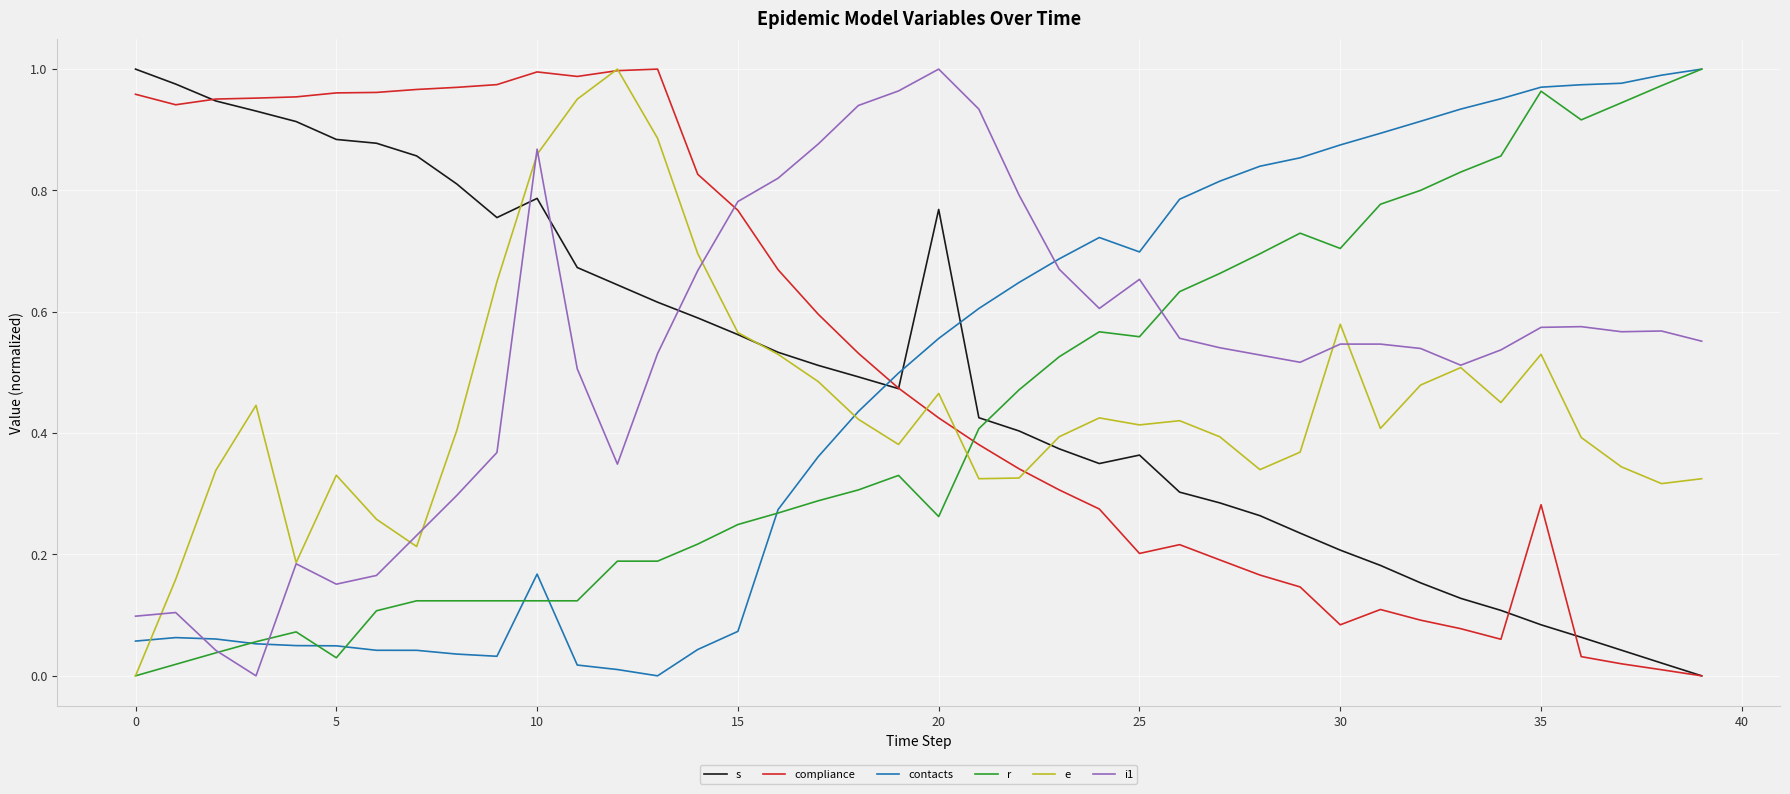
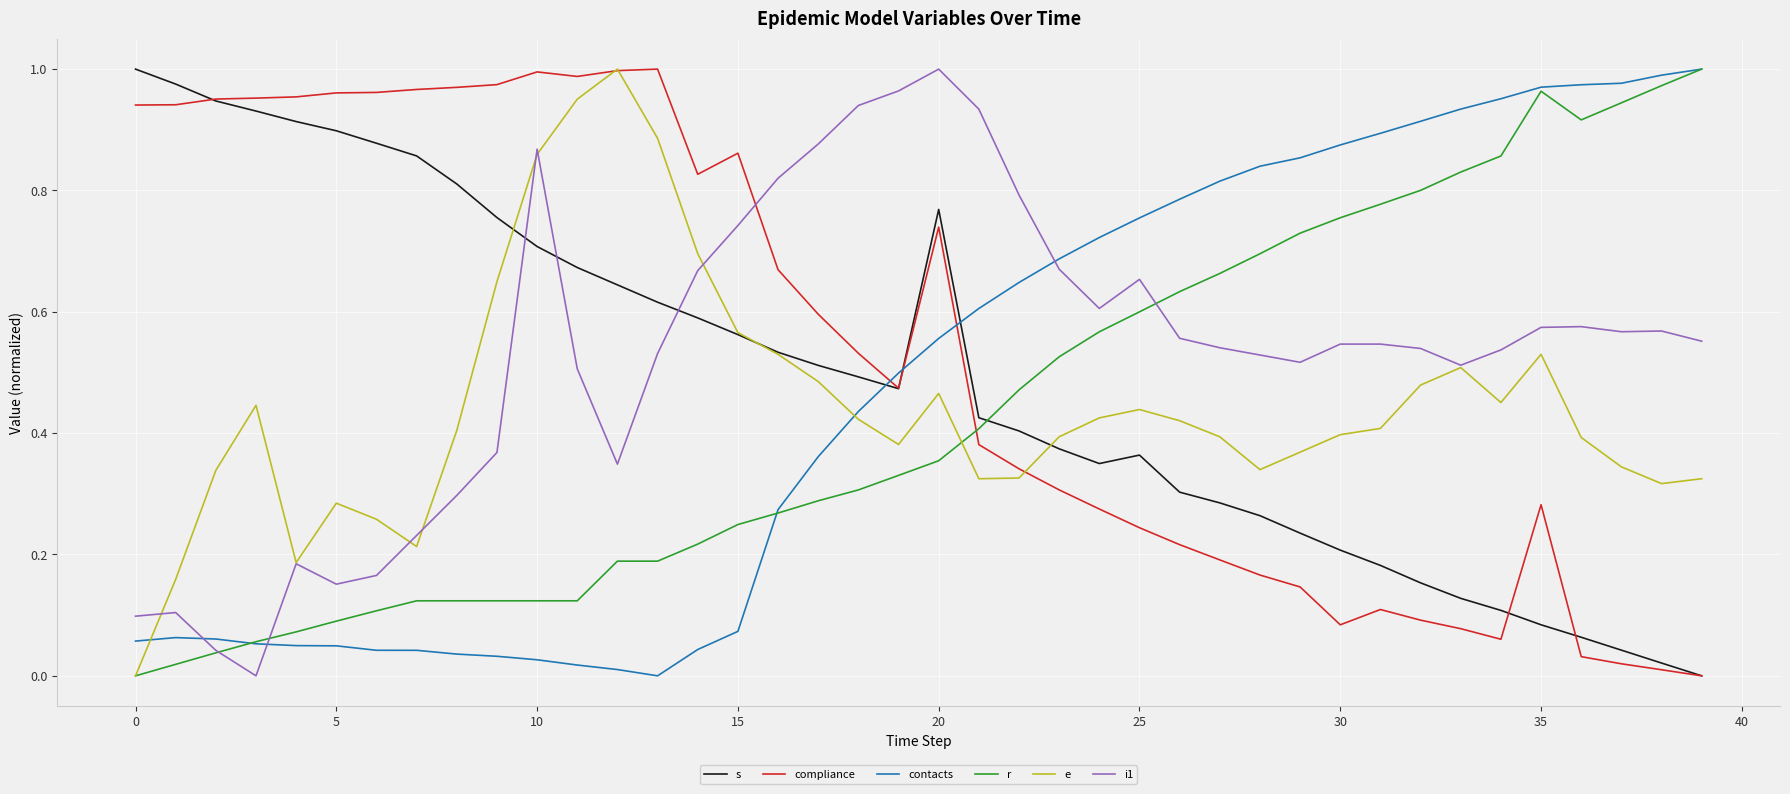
  {
    "s": {
      "0": 1.00,
-     "5": 0.88,
-     "10": 0.79,
+     "5": 0.90,
+     "10": 0.71,
      "20": 0.77,
      "25": 0.36,
      "30": 0.21,
      "35": 0.08
    },
    "compliance": {
-     "0": 0.96,
+     "0": 0.94,
      "5": 0.96,
      "10": 1.00,
-     "15": 0.77,
-     "20": 0.43,
-     "25": 0.20,
+     "15": 0.86,
+     "20": 0.74,
+     "25": 0.24,
      "30": 0.08,
      "35": 0.28
    },
    "contacts": {
      "0": 0.06,
      "5": 0.05,
-     "10": 0.17,
+     "10": 0.03,
      "15": 0.07,
      "20": 0.56,
-     "25": 0.70,
+     "25": 0.75,
      "30": 0.88,
      "35": 0.97
    },
    "r": {
-     "5": 0.03,
+     "5": 0.09,
      "10": 0.12,
      "15": 0.25,
-     "20": 0.26,
-     "25": 0.56,
-     "30": 0.70,
+     "20": 0.35,
+     "25": 0.60,
+     "30": 0.75,
      "35": 0.96
    },
    "e": {
-     "5": 0.33,
+     "5": 0.28,
      "10": 0.86,
      "20": 0.47,
-     "25": 0.41,
-     "30": 0.58,
+     "25": 0.44,
+     "30": 0.40,
      "35": 0.53
    },
    "i1": {
      "0": 0.10,
      "5": 0.15,
      "10": 0.87,
-     "15": 0.78,
+     "15": 0.74,
      "20": 1.00,
      "25": 0.65,
      "30": 0.55,
      "35": 0.57
    }
  }
